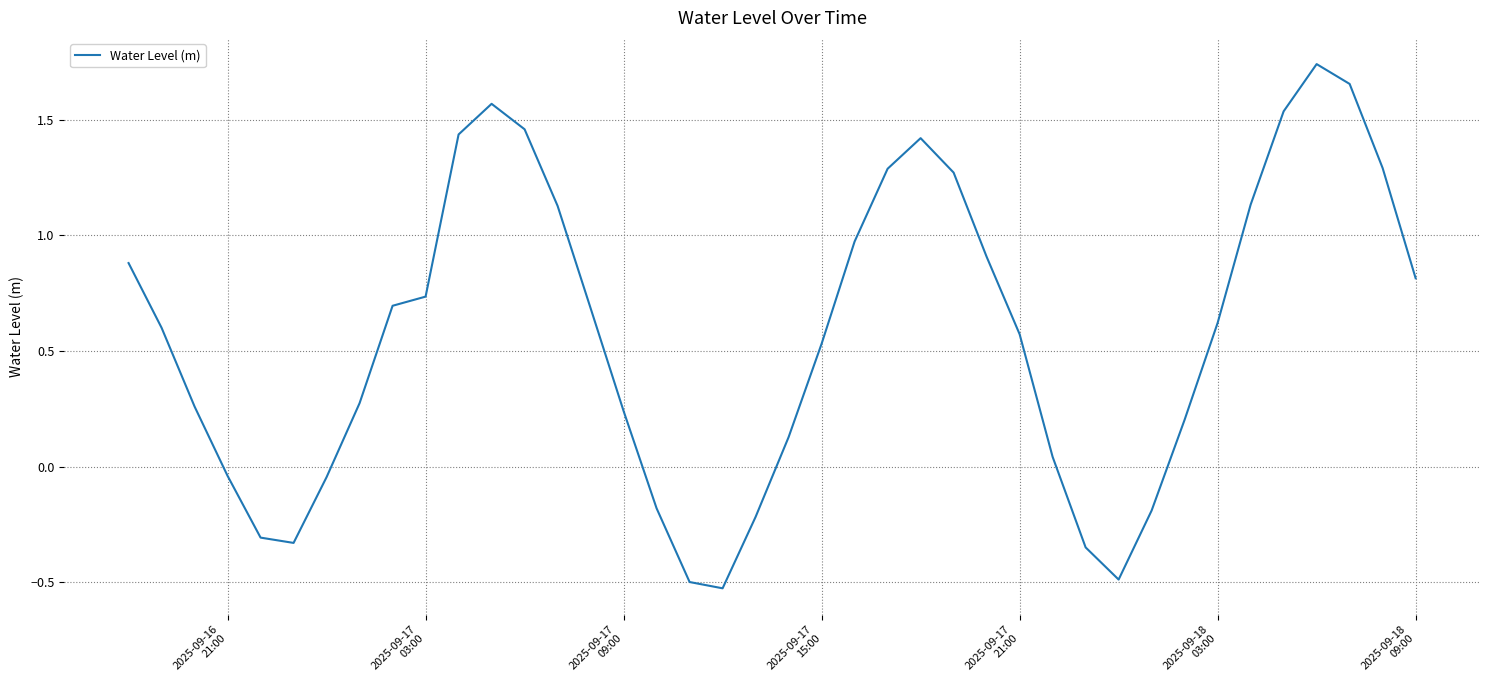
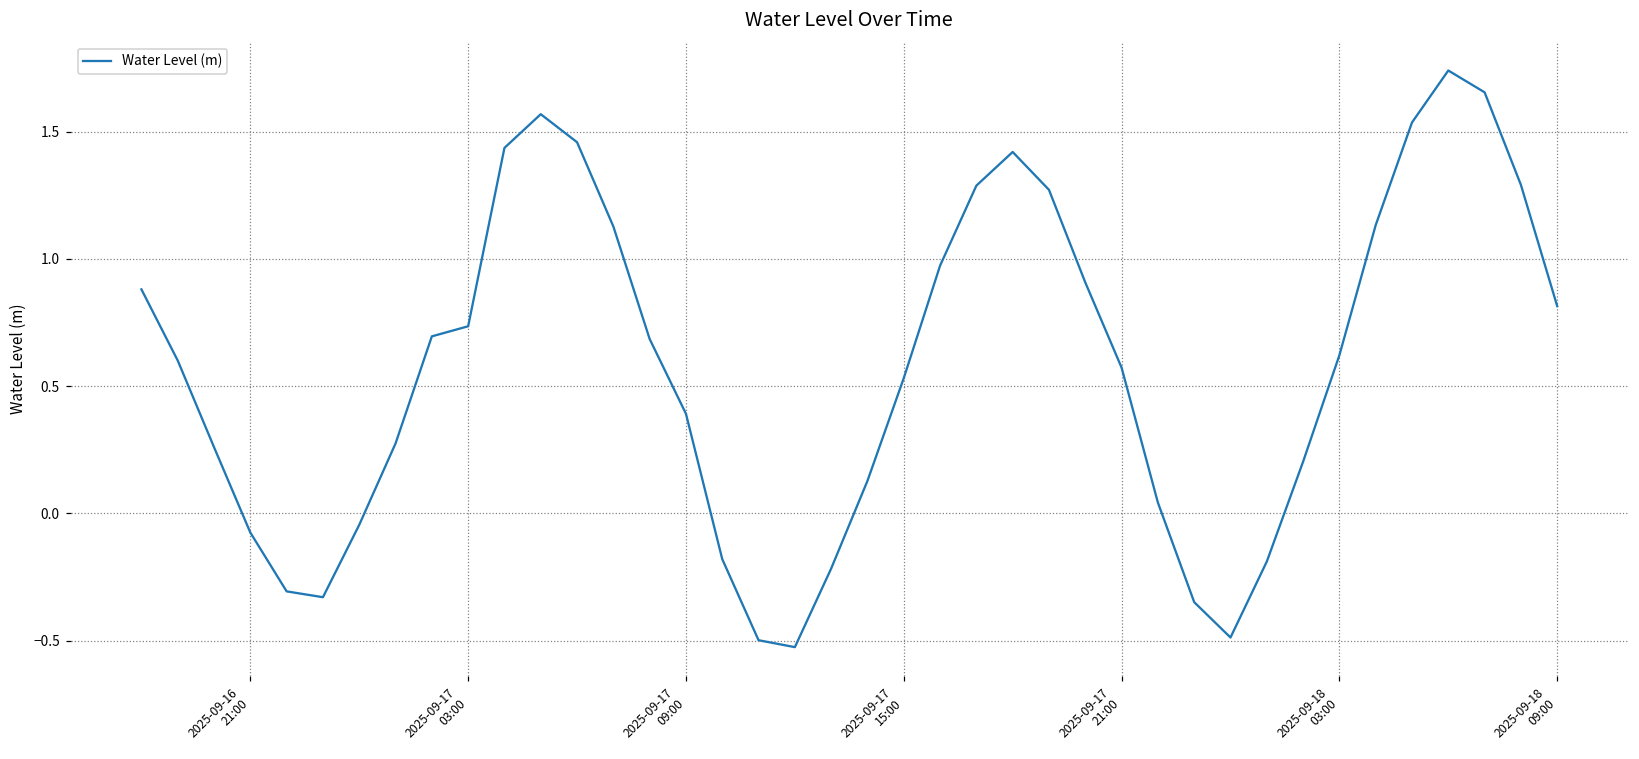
  {
-   "2025-09-16 21:00": -0.04,
+   "2025-09-16 21:00": -0.08,
    "2025-09-17 03:00": 0.74,
-   "2025-09-17 09:00": 0.24,
+   "2025-09-17 09:00": 0.39,
    "2025-09-17 15:00": 0.53,
    "2025-09-17 21:00": 0.57,
    "2025-09-18 03:00": 0.62,
    "2025-09-18 09:00": 0.81
  }
